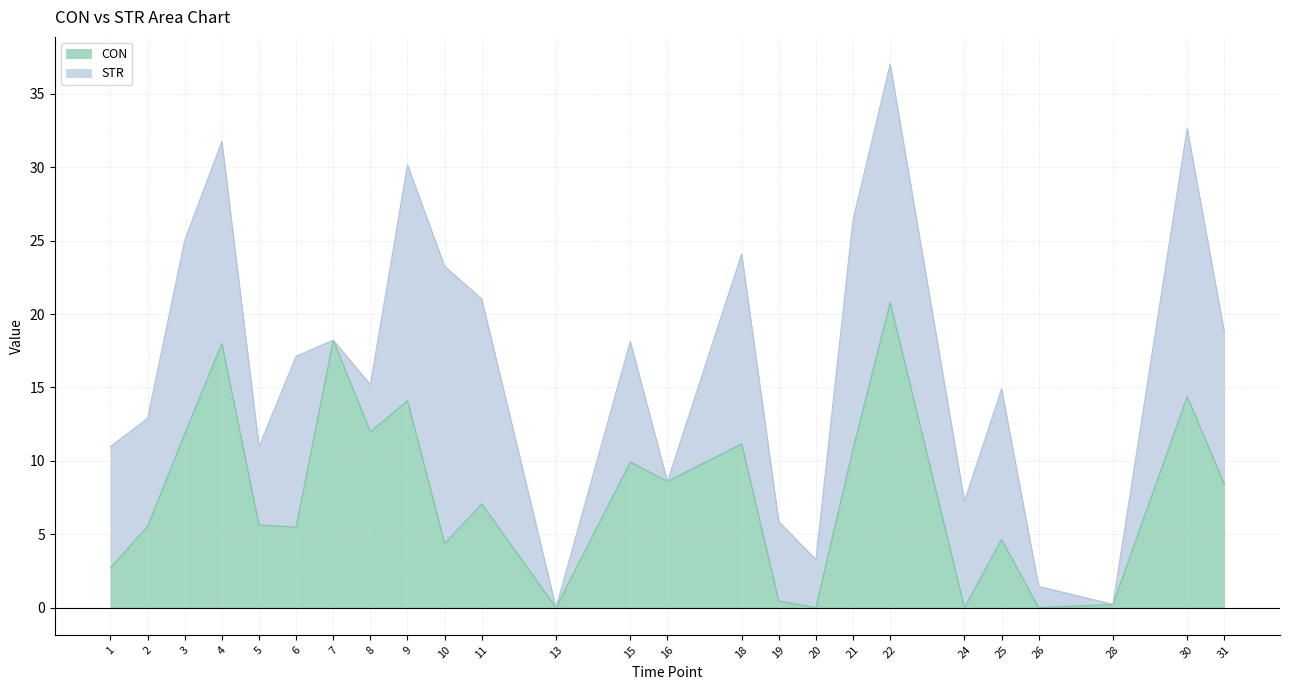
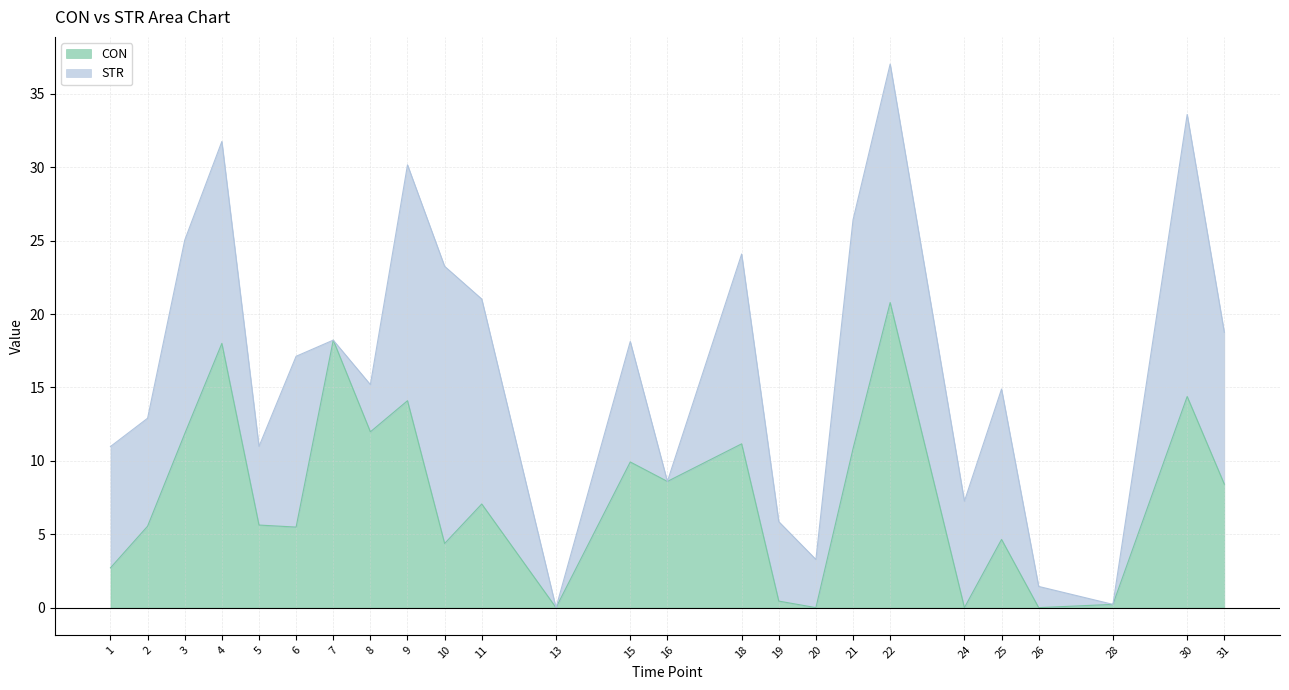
  {
    "CON": {
      "1": 2.7,
      "2": 5.5,
      "3": 11.9,
      "4": 18.0,
      "5": 5.6,
      "6": 5.5,
      "8": 12.0,
      "9": 14.1,
      "10": 4.4,
      "11": 7.1,
      "15": 9.9,
      "18": 11.2,
      "19": 0.4,
      "20": 0.0,
      "21": 10.8,
      "22": 20.8,
      "24": 0.0,
      "25": 4.6,
      "26": 0.0,
      "30": 14.4,
      "31": 8.4
    },
    "STR": {
      "1": 8.3,
      "2": 7.4,
      "3": 13.2,
      "4": 13.8,
      "5": 5.4,
      "6": 11.6,
      "8": 3.2,
      "9": 16.1,
      "10": 18.9,
      "11": 14.0,
      "15": 8.2,
      "18": 12.9,
      "19": 5.4,
      "20": 3.3,
      "21": 15.6,
      "22": 16.2,
      "24": 7.3,
      "25": 10.2,
      "26": 1.4,
-     "30": 18.3,
+     "30": 19.2,
      "31": 10.3
    }
  }
